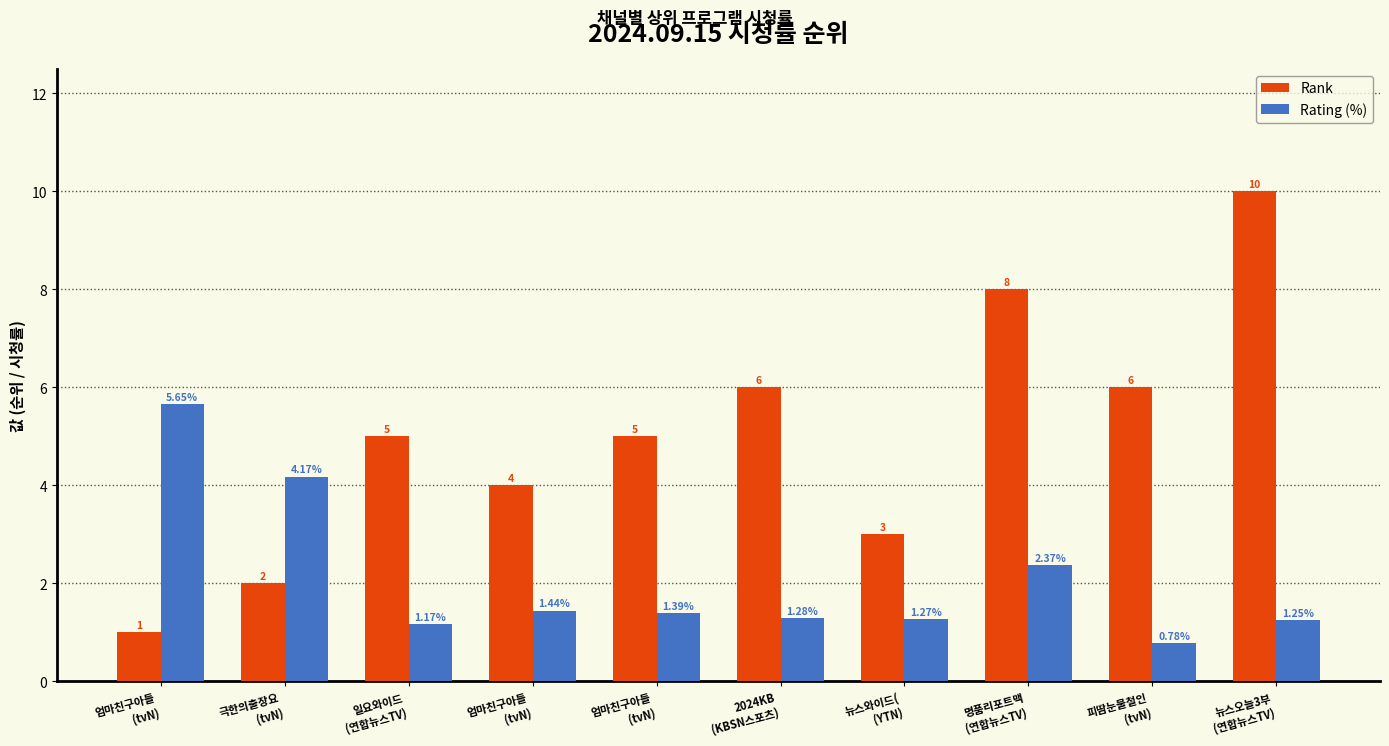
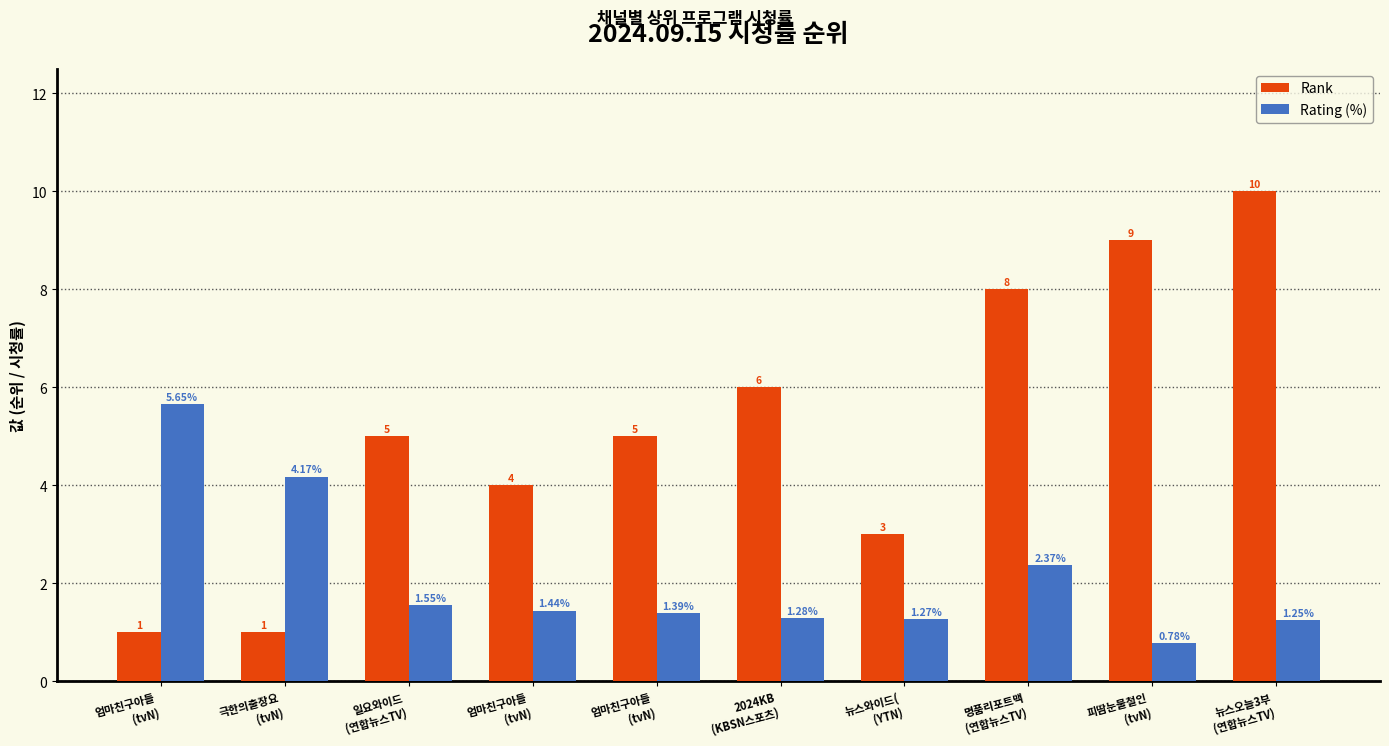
  {
    "Rank": {
-     "극한의출장요 (tvN)": "2",
+     "극한의출장요 (tvN)": "1",
      "일요와이드 (연합뉴스TV)": "5",
      "2024KB (KBSN스포츠)": "6",
      "뉴스와이드( (YTN)": "3",
      "명품리포트맥 (연합뉴스TV)": "8",
-     "피땀눈물철인 (tvN)": "6",
+     "피땀눈물철인 (tvN)": "9",
      "뉴스오늘3부 (연합뉴스TV)": "10"
    },
    "Rating (%)": {
      "극한의출장요 (tvN)": "4.17%",
-     "일요와이드 (연합뉴스TV)": "1.17%",
+     "일요와이드 (연합뉴스TV)": "1.55%",
      "2024KB (KBSN스포츠)": "1.28%",
      "뉴스와이드( (YTN)": "1.27%",
      "명품리포트맥 (연합뉴스TV)": "2.37%",
      "피땀눈물철인 (tvN)": "0.78%",
      "뉴스오늘3부 (연합뉴스TV)": "1.25%"
    }
  }
